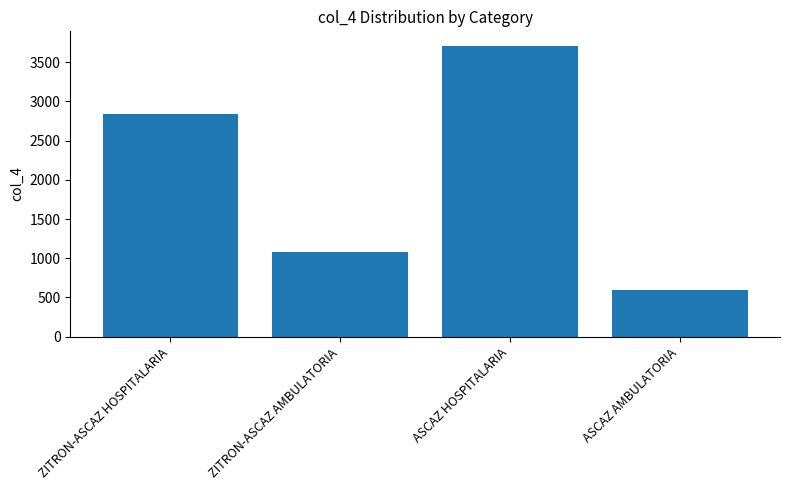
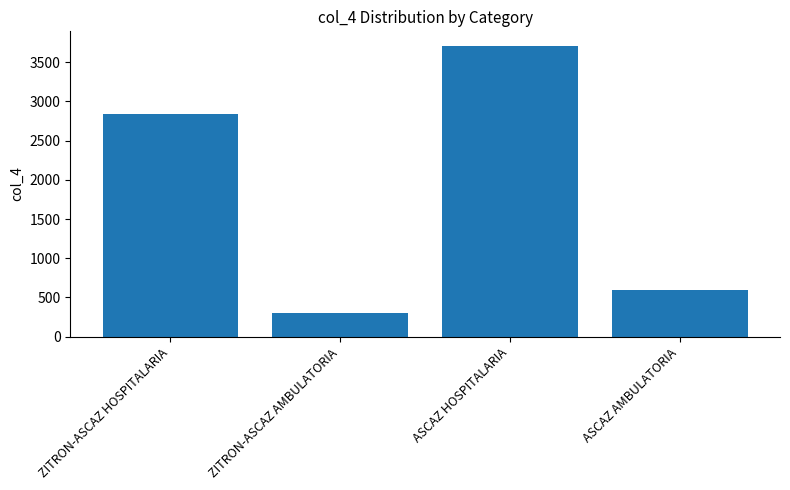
  {
    "ZITRON-ASCAZ HOSPITALARIA": 2800,
-   "ZITRON-ASCAZ AMBULATORIA": 1100,
+   "ZITRON-ASCAZ AMBULATORIA": 300,
    "ASCAZ HOSPITALARIA": 3700,
    "ASCAZ AMBULATORIA": 600
  }
